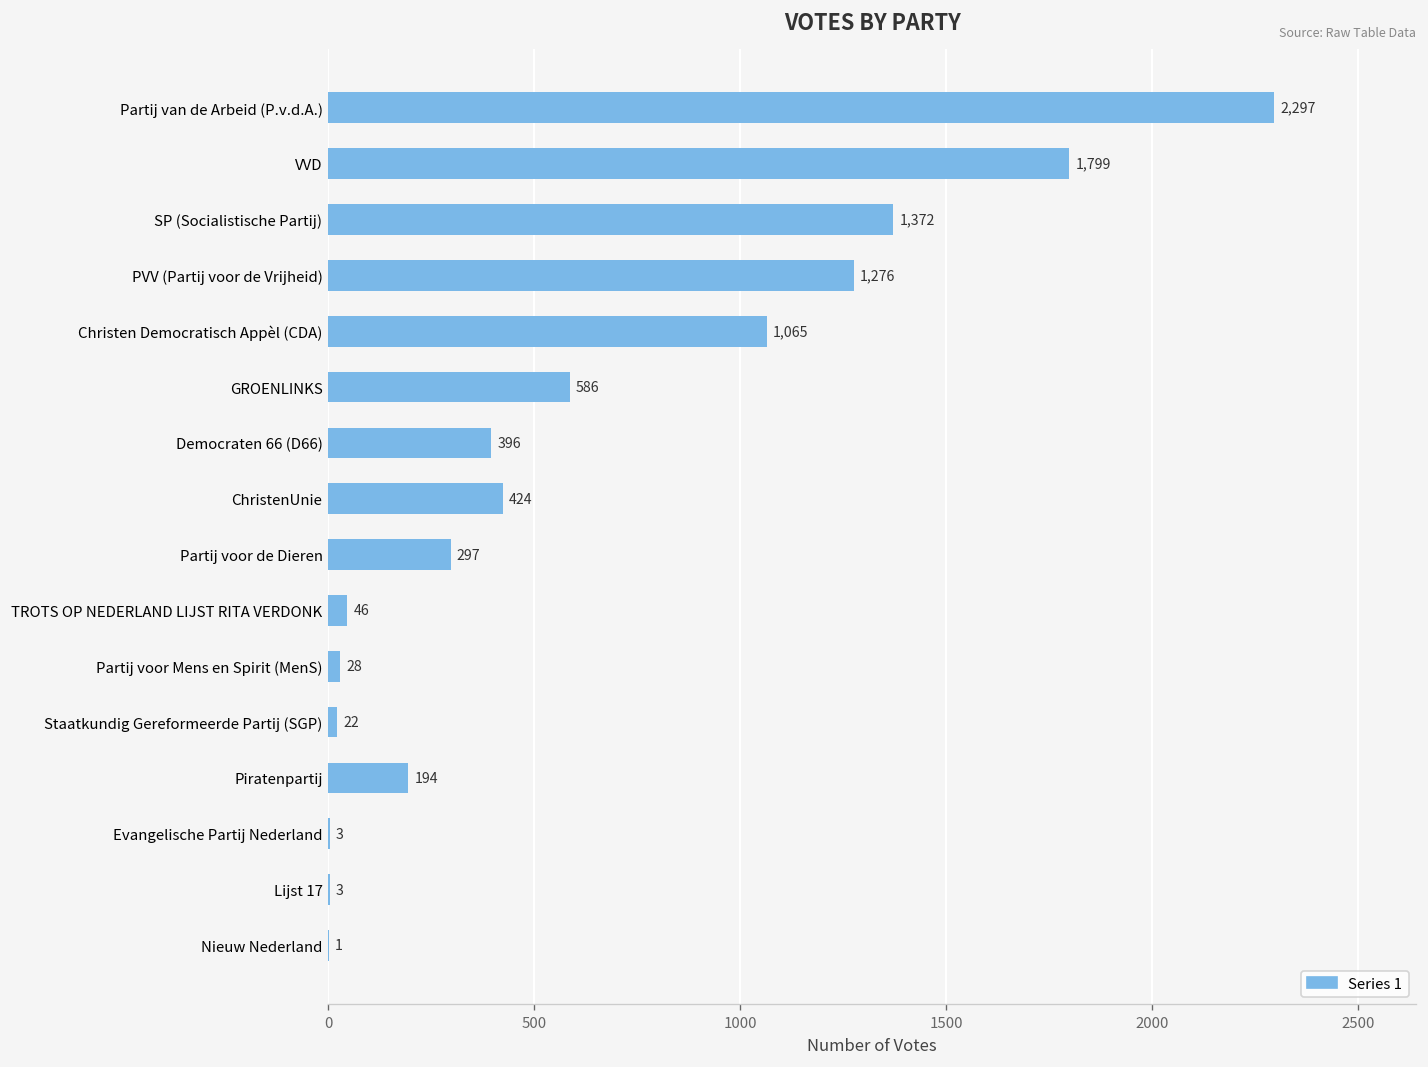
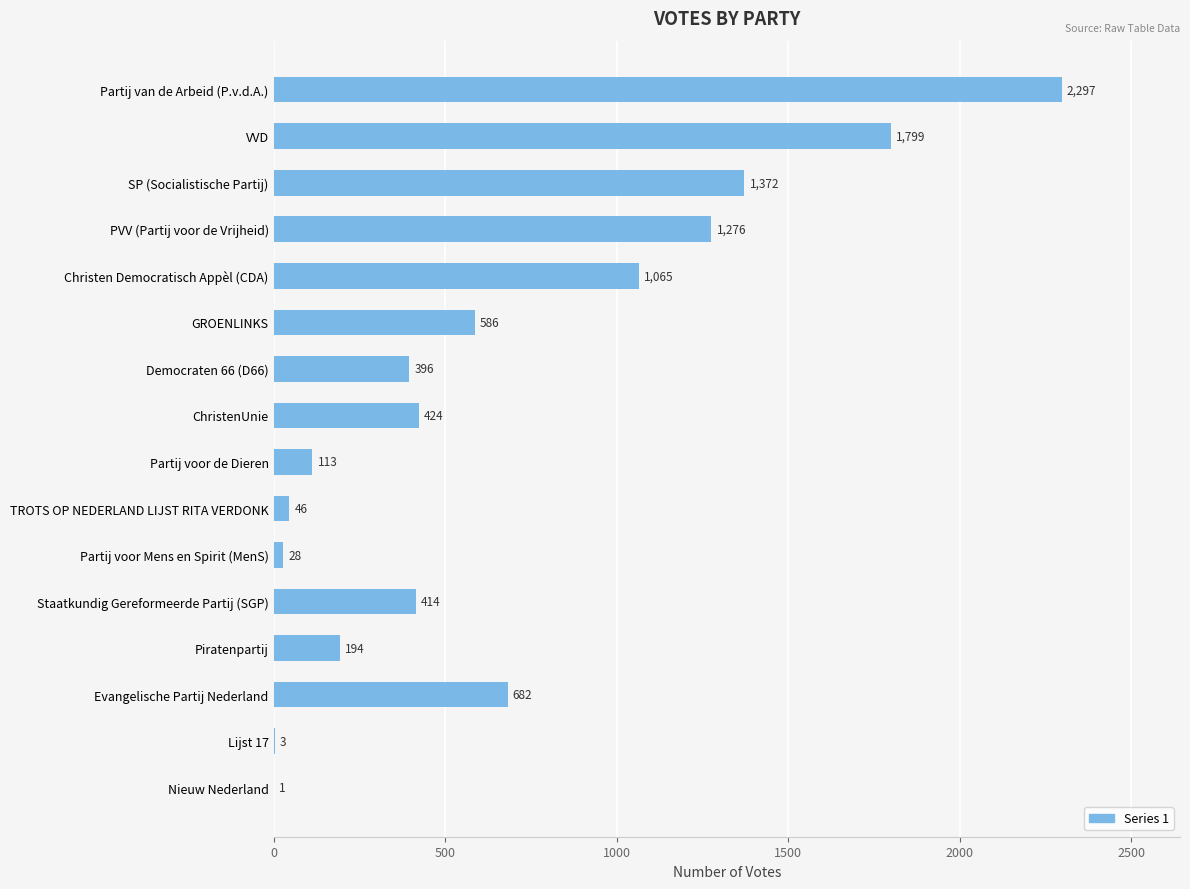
  {
    "Partij van de Arbeid (P.v.d.A.)": "2,297",
    "VVD": "1,799",
    "SP (Socialistische Partij)": "1,372",
    "PVV (Partij voor de Vrijheid)": "1,276",
    "Christen Democratisch Appèl (CDA)": "1,065",
    "GROENLINKS": "586",
    "Democraten 66 (D66)": "396",
    "ChristenUnie": "424",
-   "Partij voor de Dieren": "297",
+   "Partij voor de Dieren": "113",
    "TROTS OP NEDERLAND LIJST RITA VERDONK": "46",
    "Partij voor Mens en Spirit (MenS)": "28",
-   "Staatkundig Gereformeerde Partij (SGP)": "22",
+   "Staatkundig Gereformeerde Partij (SGP)": "414",
    "Piratenpartij": "194",
-   "Evangelische Partij Nederland": "3",
+   "Evangelische Partij Nederland": "682",
    "Lijst 17": "3",
    "Nieuw Nederland": "1"
  }
